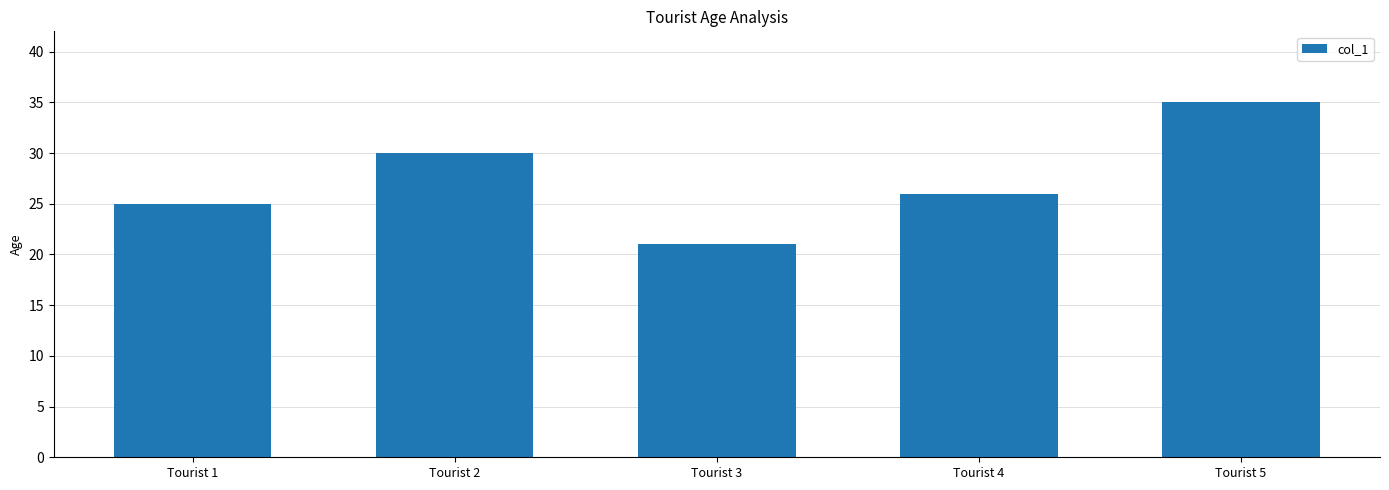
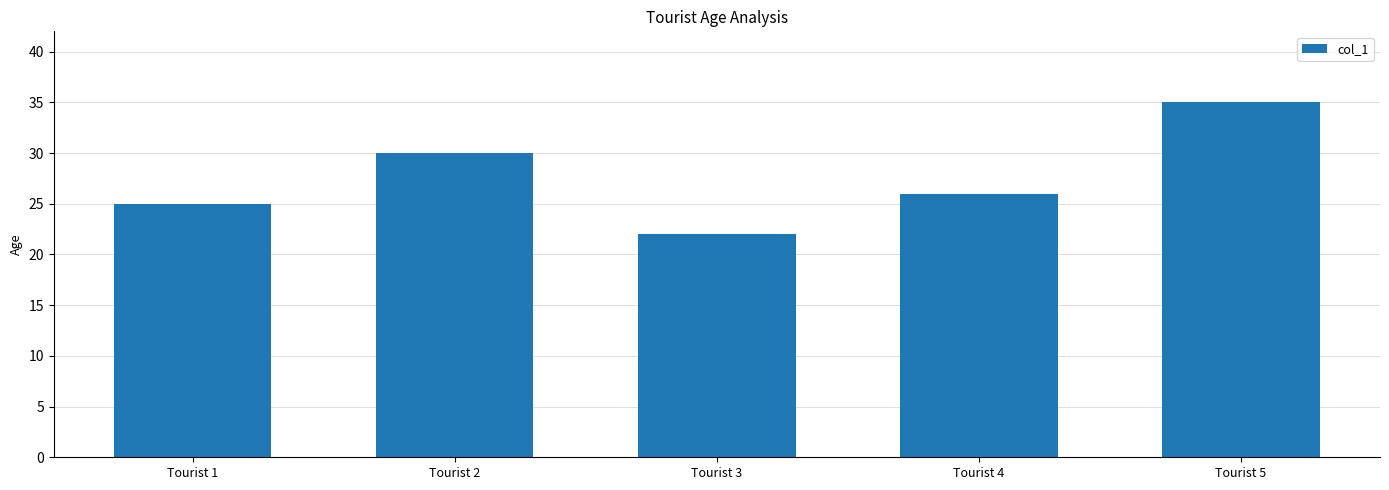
  {
    "Tourist 1": 25,
    "Tourist 2": 30,
-   "Tourist 3": 21,
+   "Tourist 3": 22,
    "Tourist 4": 26,
    "Tourist 5": 35
  }
